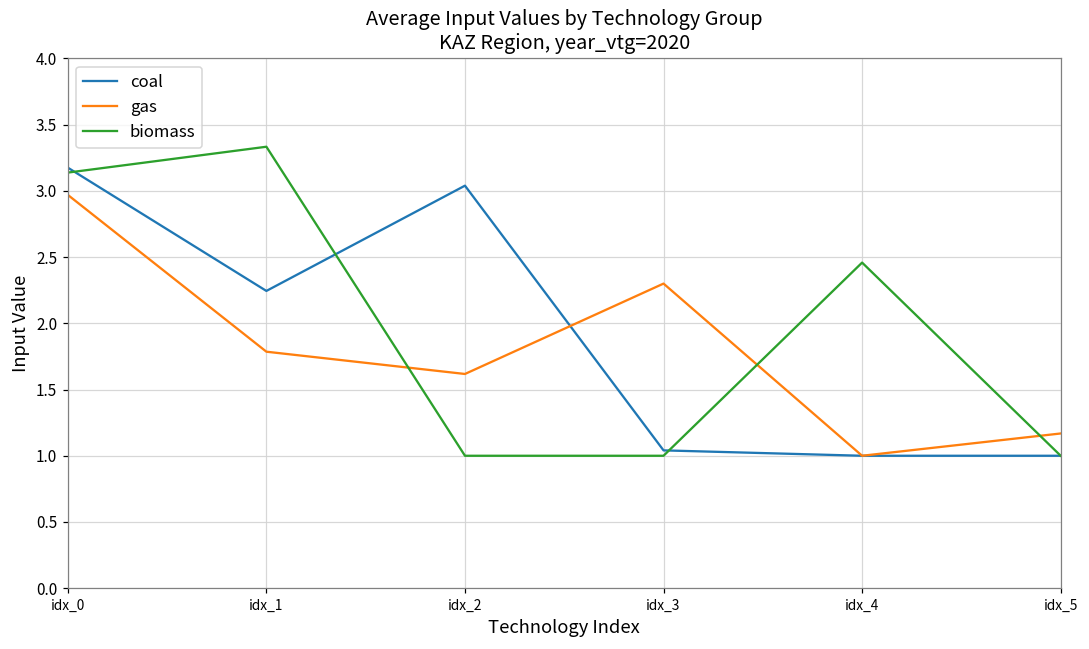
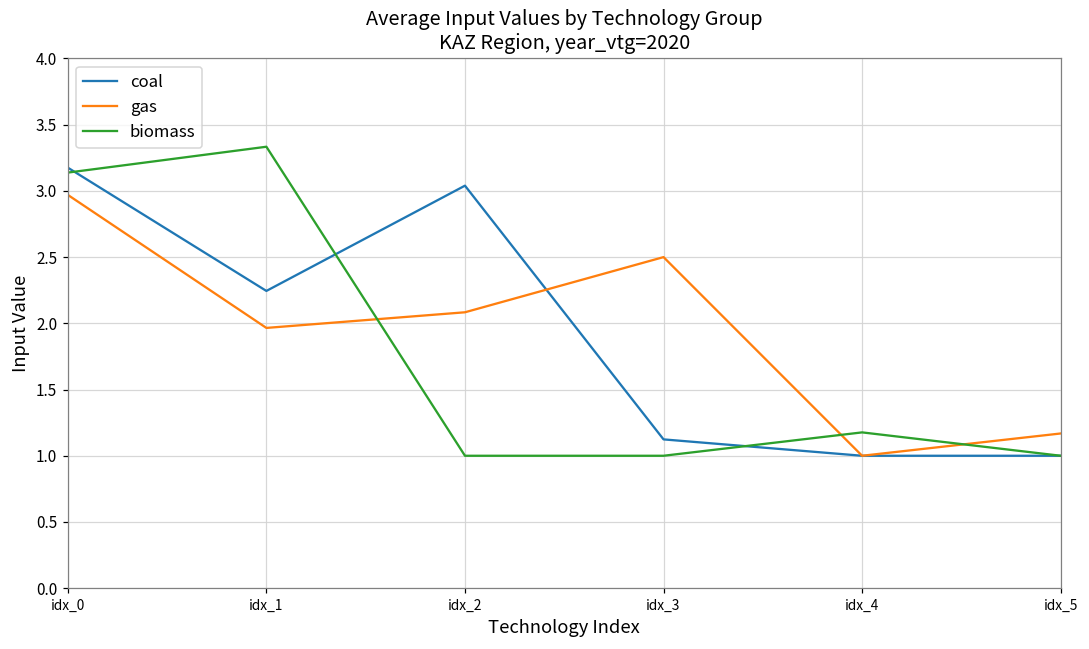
  {
    "coal": {
      "idx_0": 3.18,
      "idx_1": 2.24,
      "idx_2": 3.04,
-     "idx_3": 1.04
+     "idx_3": 1.12
    },
    "gas": {
      "idx_0": 2.97,
-     "idx_1": 1.79,
-     "idx_2": 1.62,
-     "idx_3": 2.3,
+     "idx_1": 1.97,
+     "idx_2": 2.08,
+     "idx_3": 2.5,
      "idx_5": 1.17
    },
    "biomass": {
      "idx_0": 3.14,
      "idx_1": 3.33,
      "idx_2": 1.00,
      "idx_3": 1.00,
-     "idx_4": 2.46
+     "idx_4": 1.18
    }
  }
